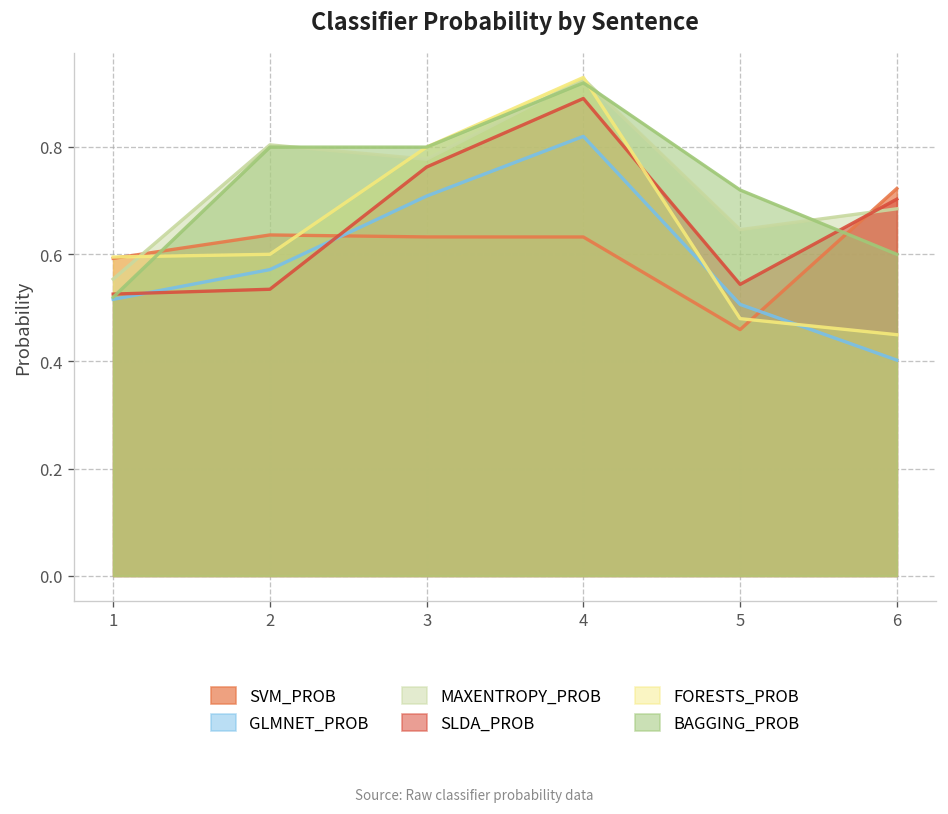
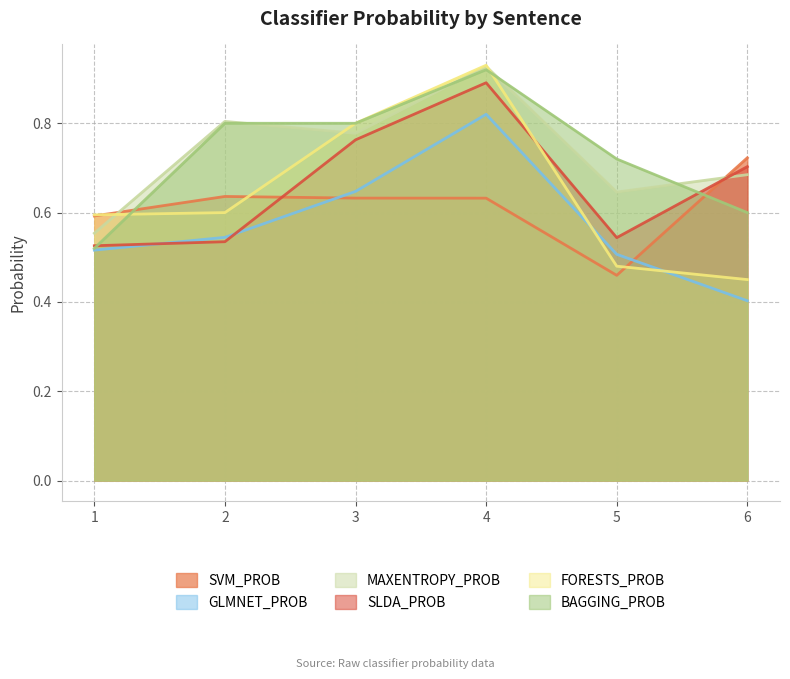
  {
    "GLMNET_PROB": {
-     "2": 0.57,
-     "3": 0.71,
+     "2": 0.54,
+     "3": 0.65,
      "4": 0.82,
      "5": 0.51,
      "6": 0.40
    }
  }
